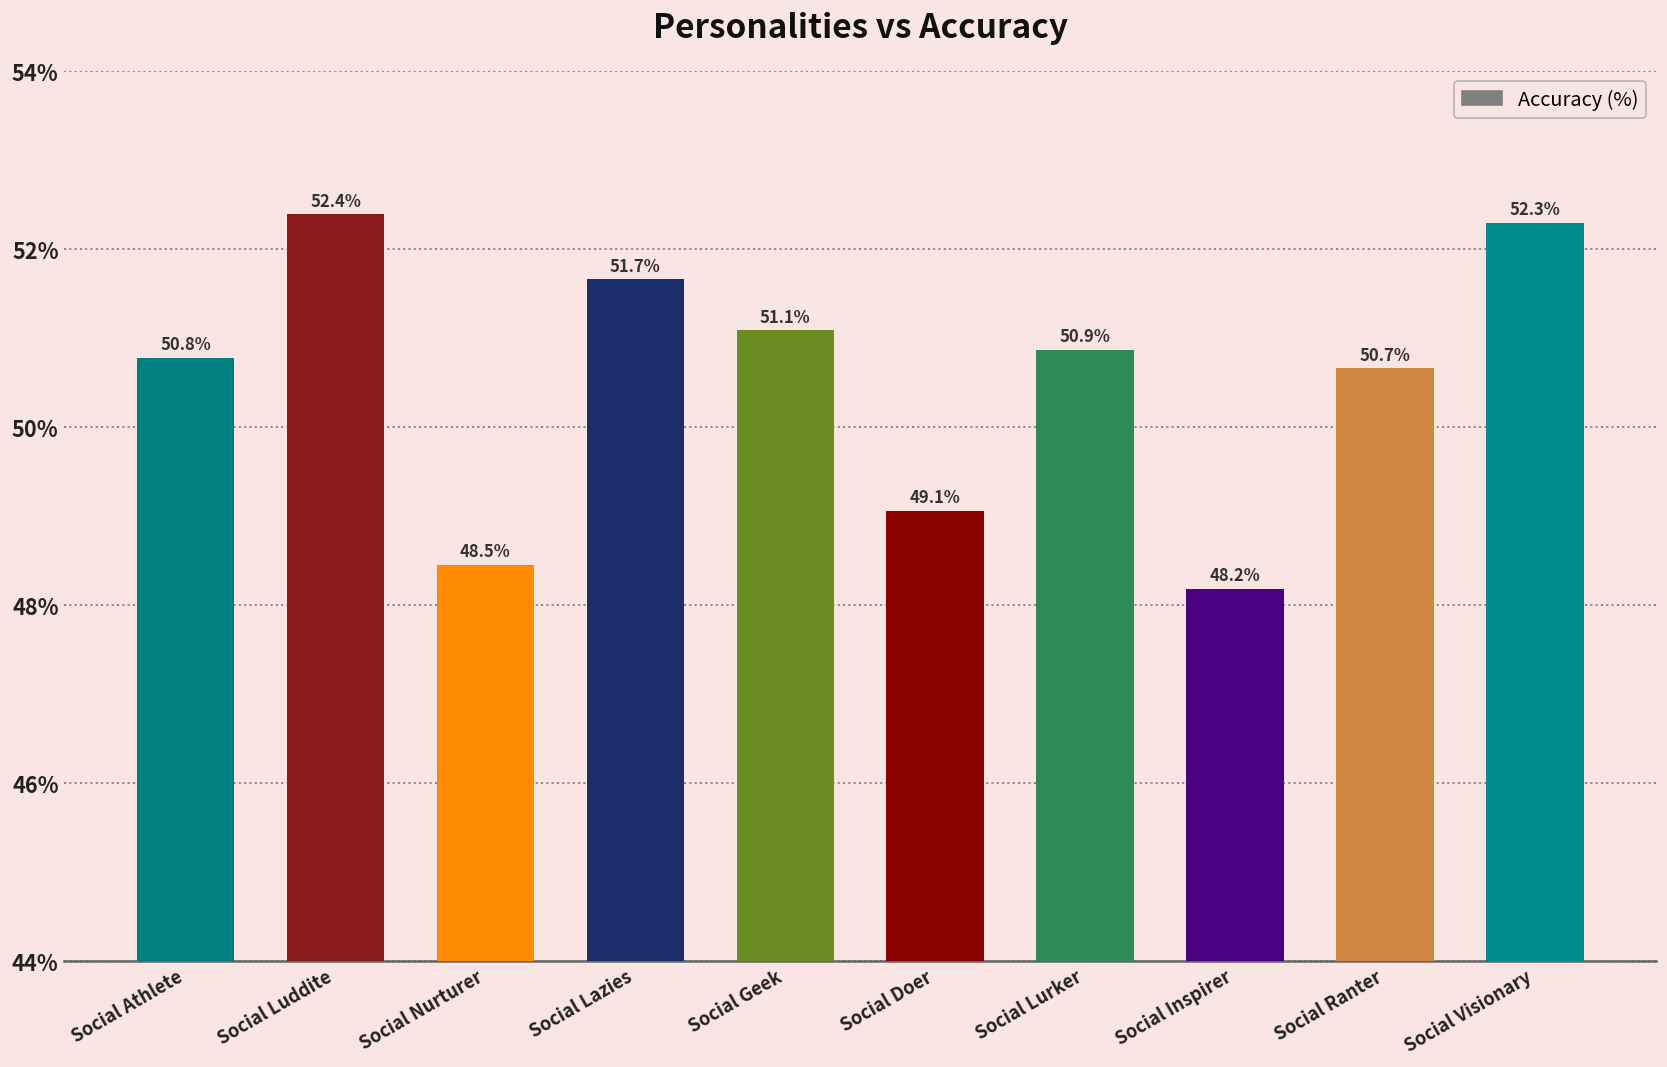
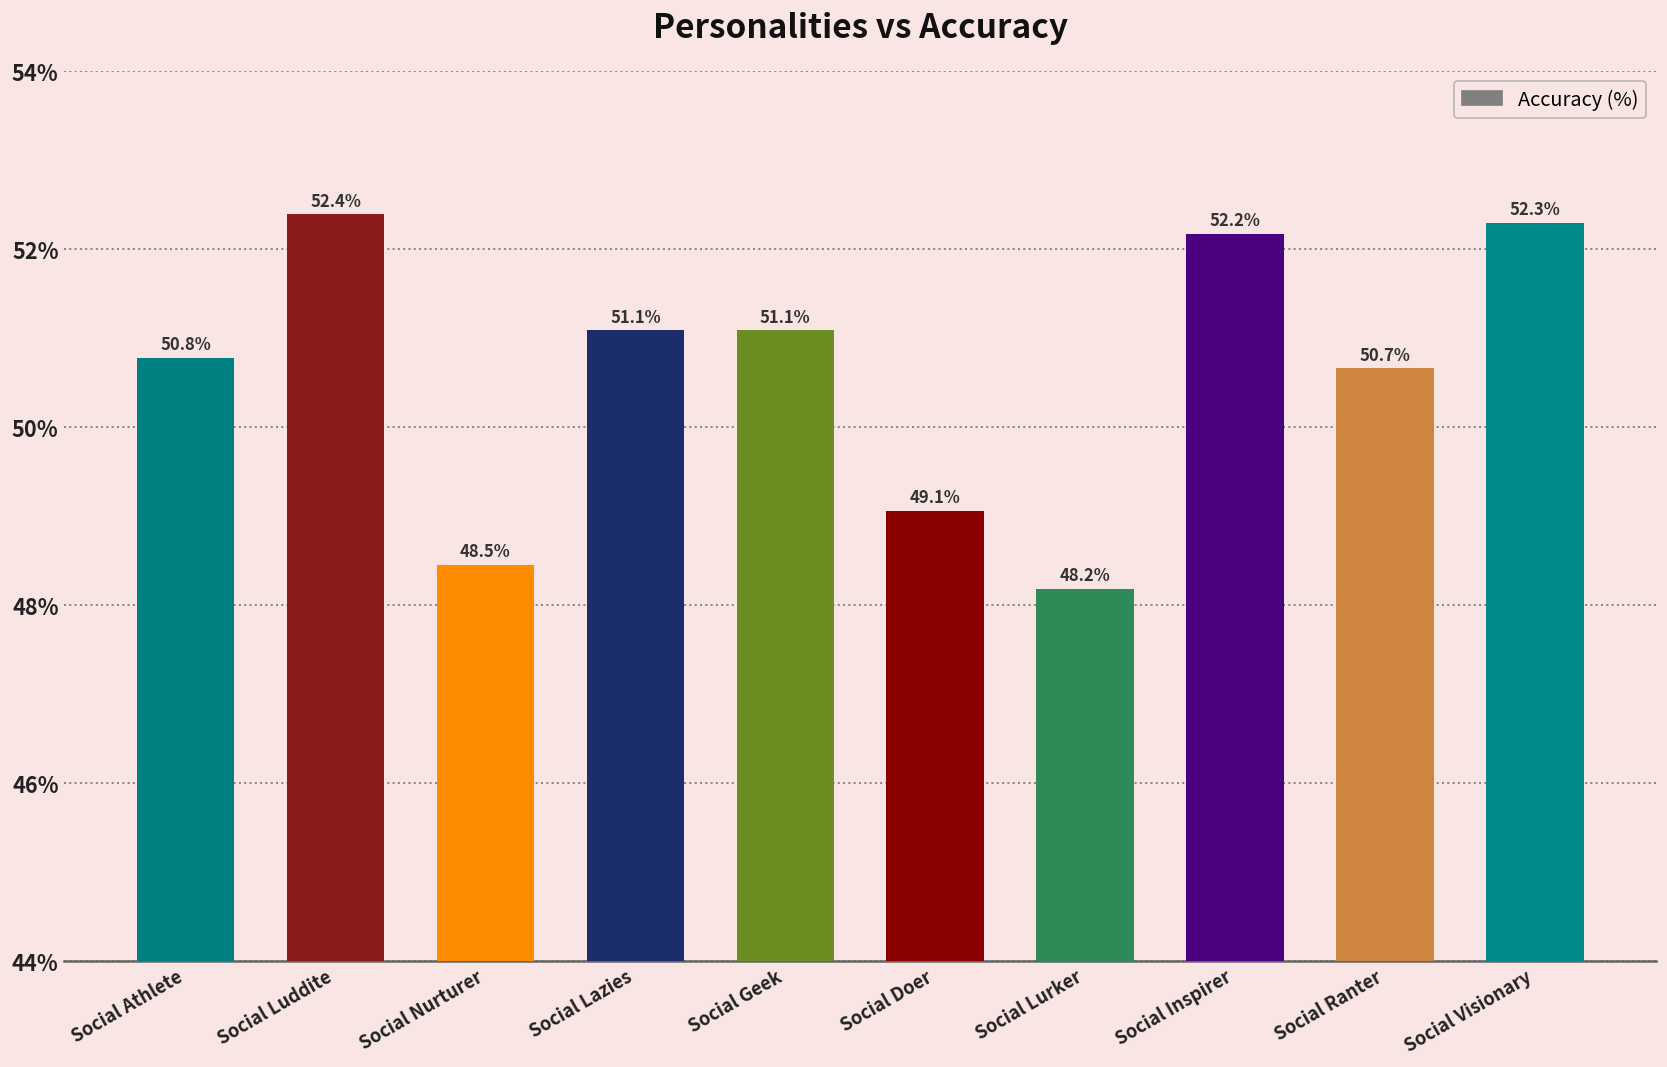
  {
    "Social Athlete": "50.8%",
    "Social Luddite": "52.4%",
    "Social Nurturer": "48.5%",
-   "Social Lazies": "51.7%",
+   "Social Lazies": "51.1%",
    "Social Geek": "51.1%",
    "Social Doer": "49.1%",
-   "Social Lurker": "50.9%",
-   "Social Inspirer": "48.2%",
+   "Social Lurker": "48.2%",
+   "Social Inspirer": "52.2%",
    "Social Ranter": "50.7%",
    "Social Visionary": "52.3%"
  }
